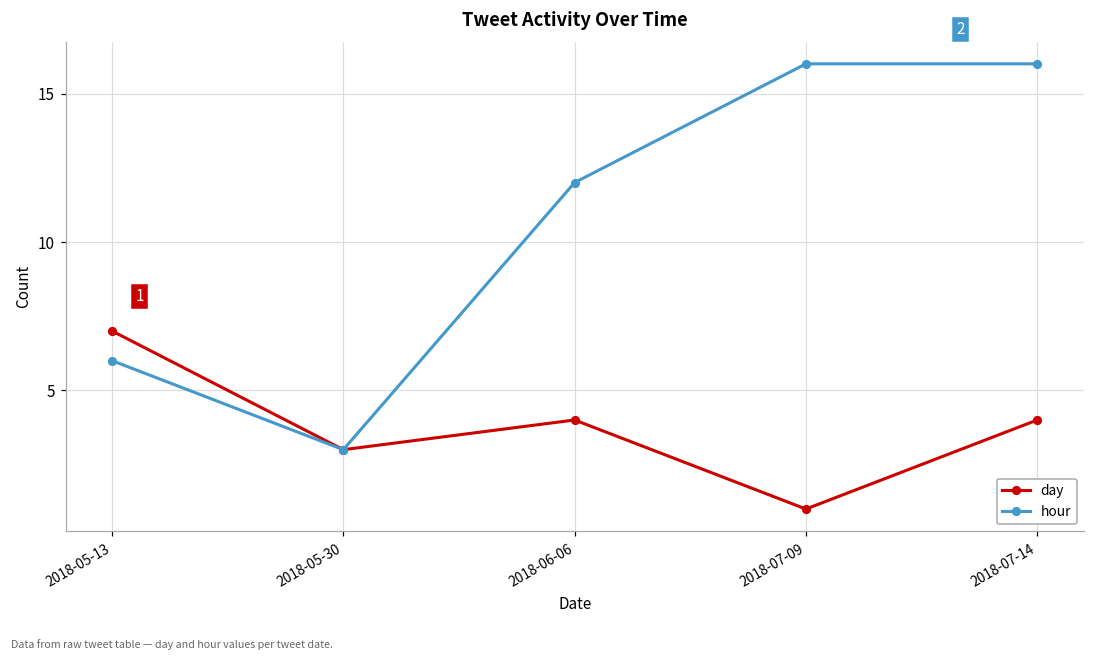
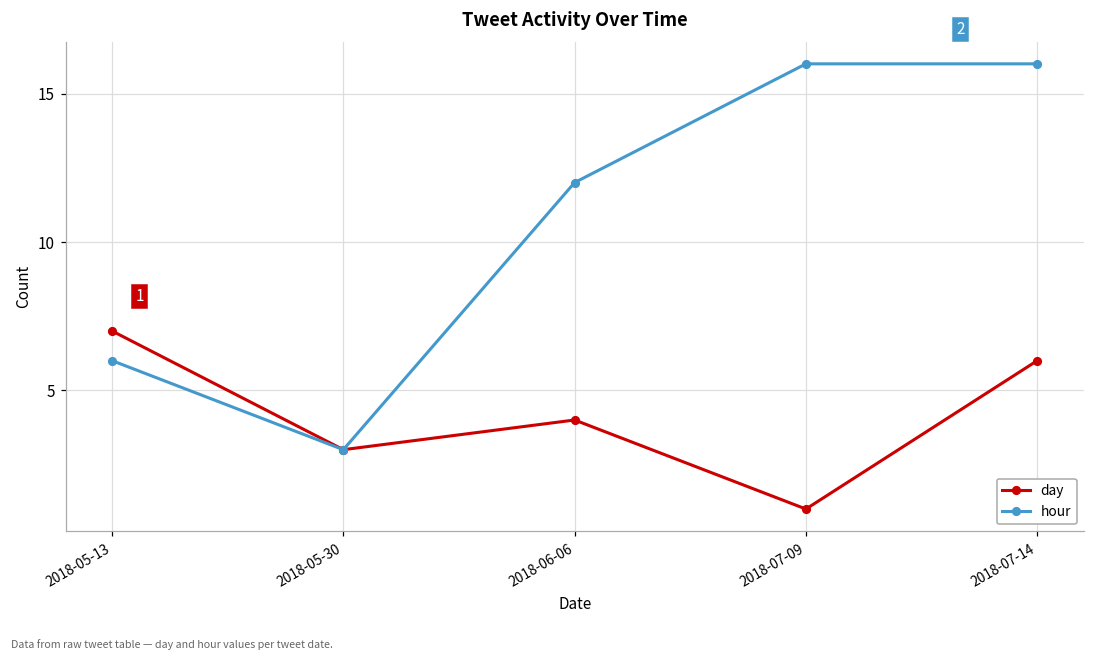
  {
    "day": {
      "2018-05-13": 7,
      "2018-06-06": 4,
      "2018-07-09": 1,
-     "2018-07-14": 4
+     "2018-07-14": 6
    },
    "hour": {
      "2018-05-13": 6,
      "2018-06-06": 12,
      "2018-07-09": 16,
      "2018-07-14": 16
    }
  }
